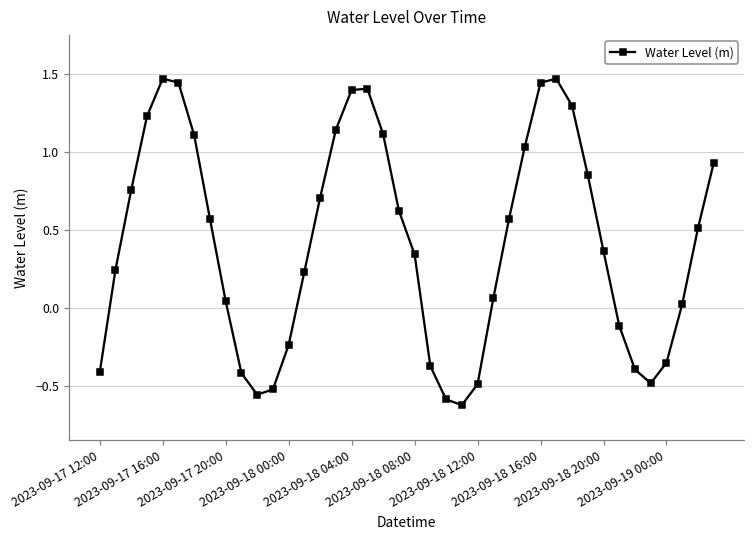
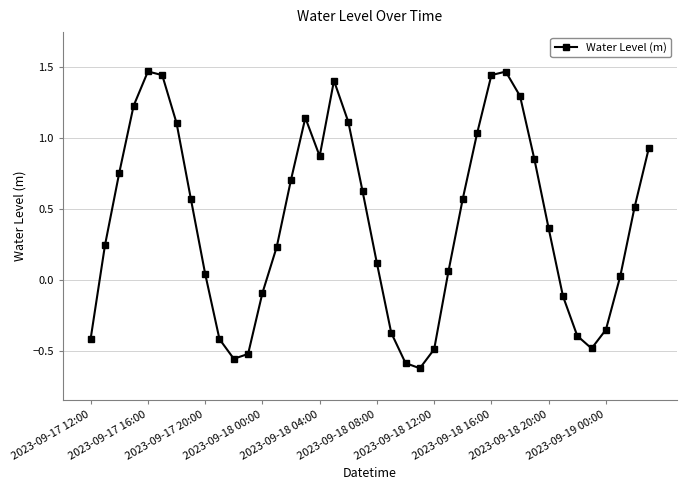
  {
    "2023-09-17 12:00": -0.42,
    "2023-09-17 16:00": 1.47,
    "2023-09-17 20:00": 0.04,
-   "2023-09-18 00:00": -0.24,
-   "2023-09-18 04:00": 1.40,
-   "2023-09-18 08:00": 0.34,
+   "2023-09-18 00:00": -0.09,
+   "2023-09-18 04:00": 0.87,
+   "2023-09-18 08:00": 0.12,
    "2023-09-18 12:00": -0.49,
    "2023-09-18 16:00": 1.45,
    "2023-09-18 20:00": 0.36,
    "2023-09-19 00:00": -0.35
  }
